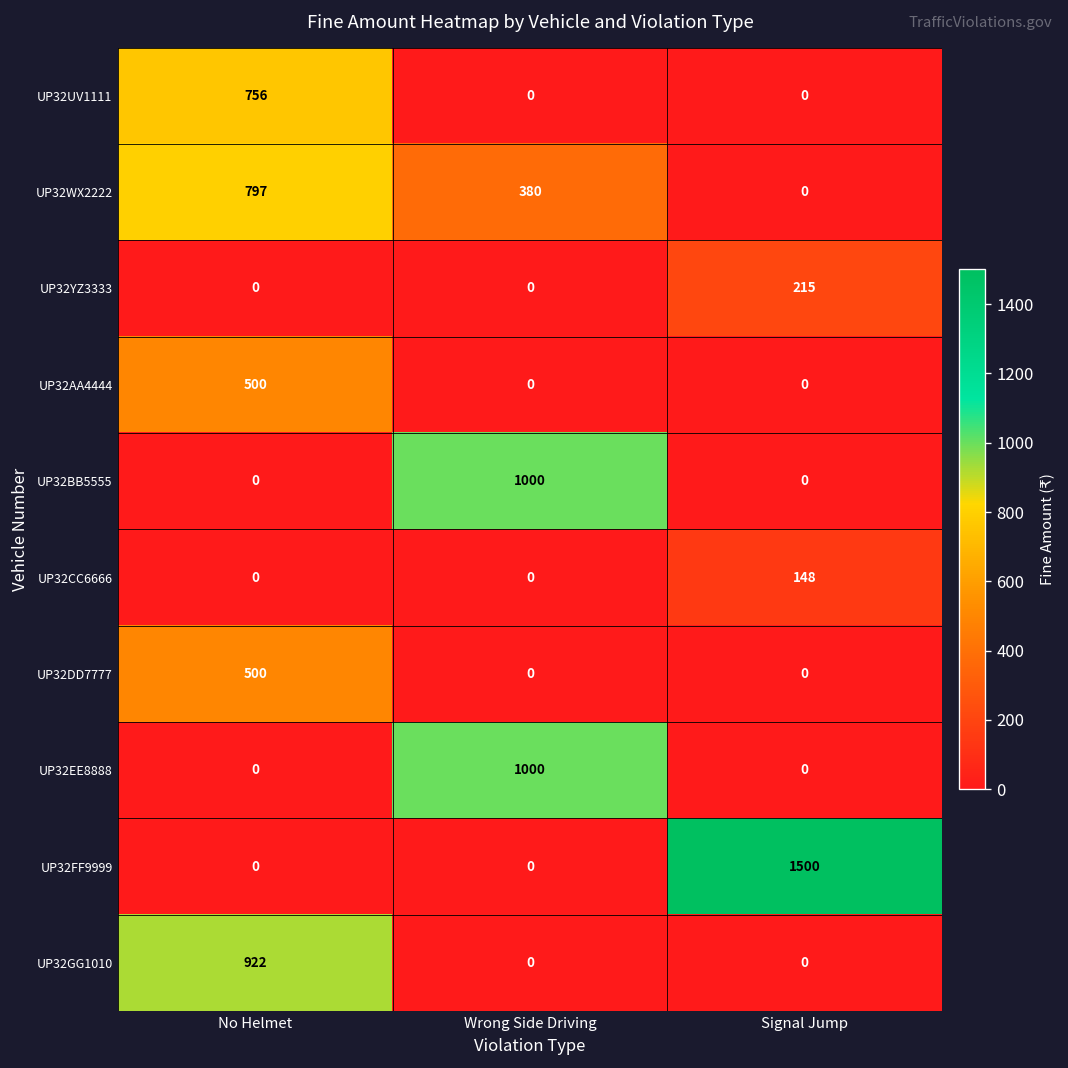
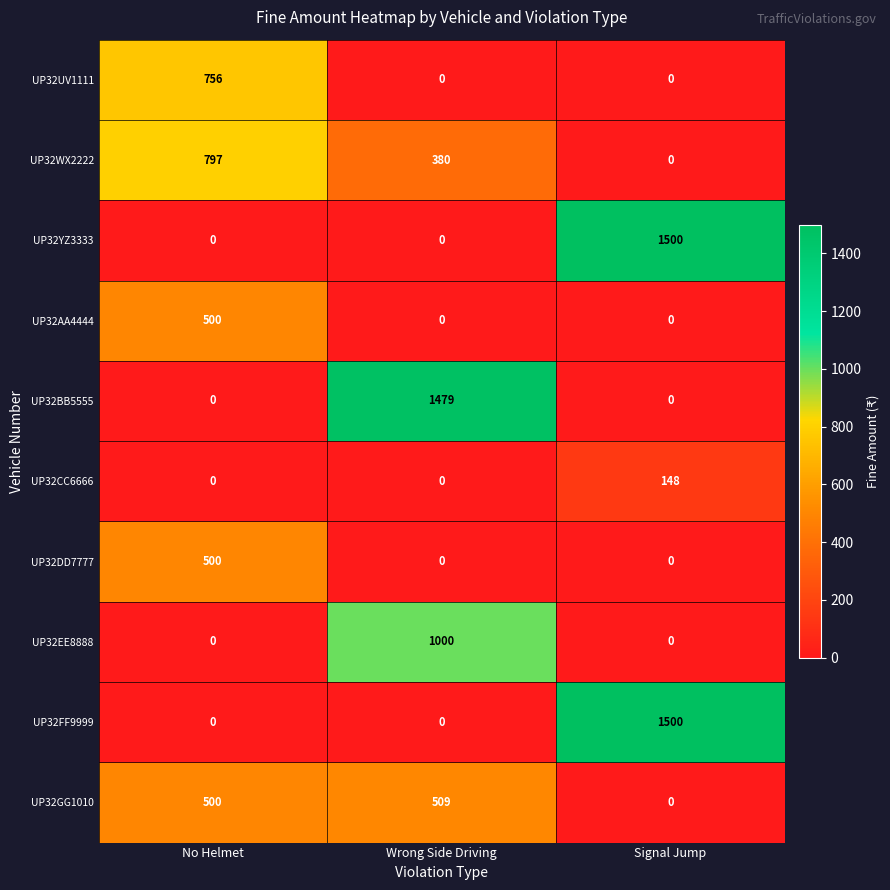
  {
    "UP32UV1111": {
      "No Helmet": 756,
      "Wrong Side Driving": 0,
      "Signal Jump": 0
    },
    "UP32WX2222": {
      "No Helmet": 797,
      "Wrong Side Driving": 380,
      "Signal Jump": 0
    },
    "UP32YZ3333": {
      "No Helmet": 0,
      "Wrong Side Driving": 0,
-     "Signal Jump": 215
+     "Signal Jump": 1500
    },
    "UP32AA4444": {
      "No Helmet": 500,
      "Wrong Side Driving": 0,
      "Signal Jump": 0
    },
    "UP32BB5555": {
      "No Helmet": 0,
-     "Wrong Side Driving": 1000,
+     "Wrong Side Driving": 1479,
      "Signal Jump": 0
    },
    "UP32CC6666": {
      "No Helmet": 0,
      "Wrong Side Driving": 0,
      "Signal Jump": 148
    },
    "UP32DD7777": {
      "No Helmet": 500,
      "Wrong Side Driving": 0,
      "Signal Jump": 0
    },
    "UP32EE8888": {
      "No Helmet": 0,
      "Wrong Side Driving": 1000,
      "Signal Jump": 0
    },
    "UP32FF9999": {
      "No Helmet": 0,
      "Wrong Side Driving": 0,
      "Signal Jump": 1500
    },
    "UP32GG1010": {
-     "No Helmet": 922,
-     "Wrong Side Driving": 0,
+     "No Helmet": 500,
+     "Wrong Side Driving": 509,
      "Signal Jump": 0
    }
  }
